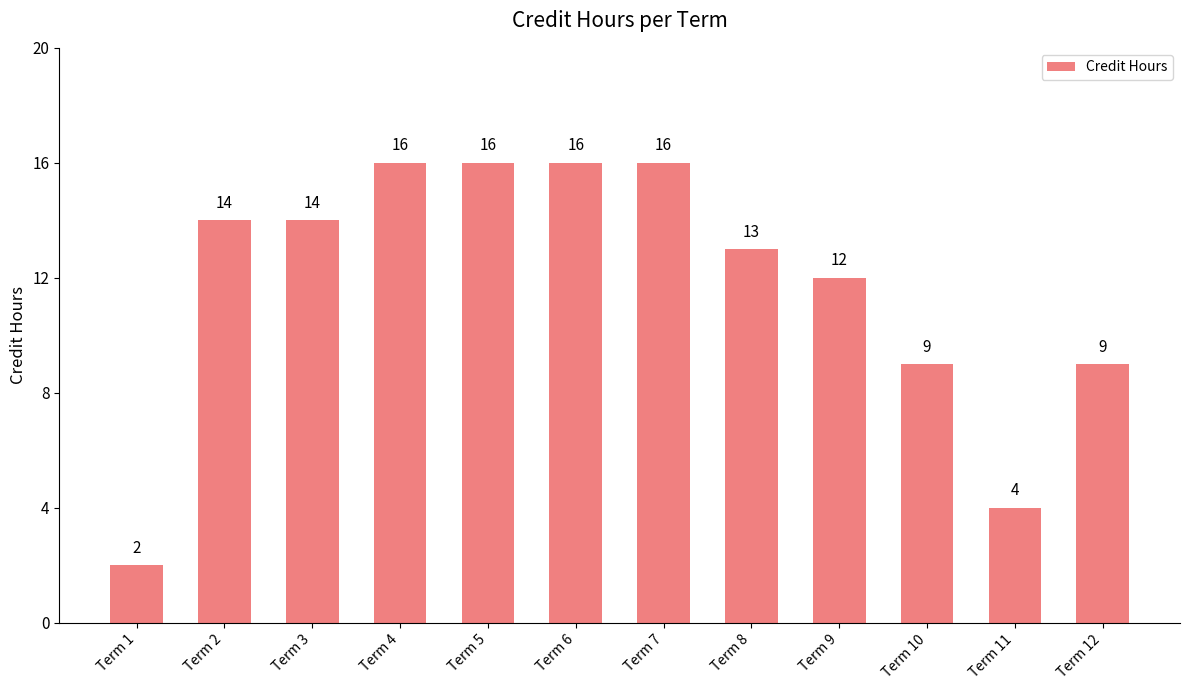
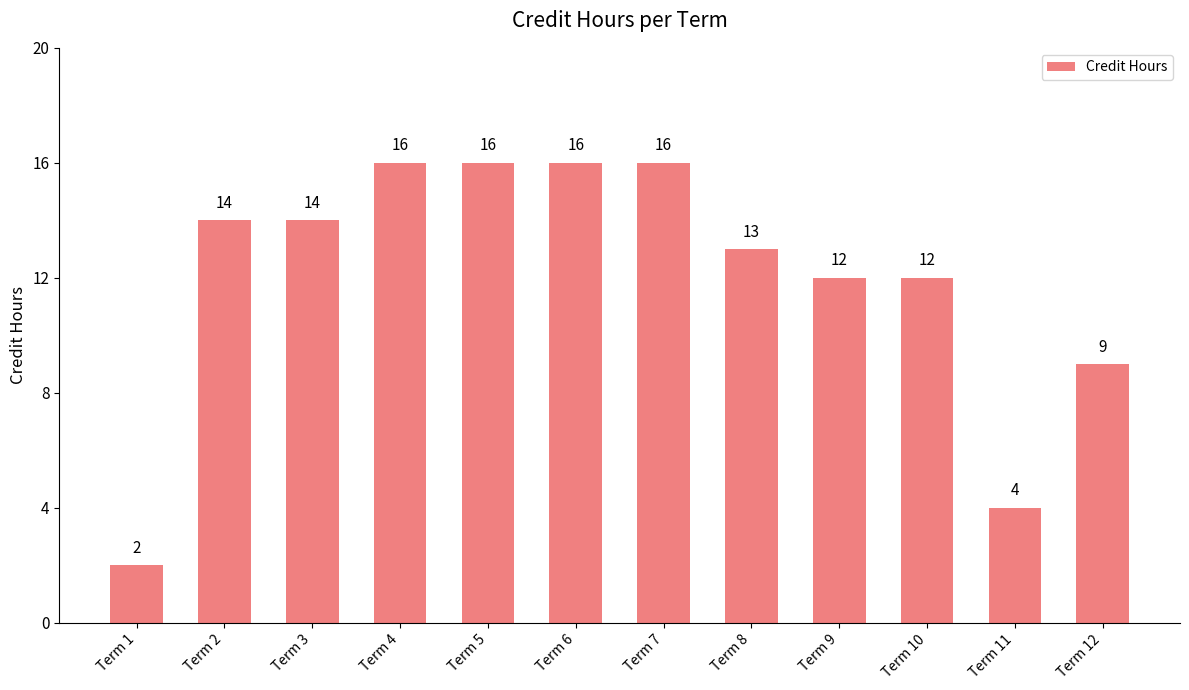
  {
    "Term 1": 2,
    "Term 2": 14,
    "Term 3": 14,
    "Term 4": 16,
    "Term 5": 16,
    "Term 6": 16,
    "Term 7": 16,
    "Term 8": 13,
    "Term 9": 12,
-   "Term 10": 9,
+   "Term 10": 12,
    "Term 11": 4,
    "Term 12": 9
  }
